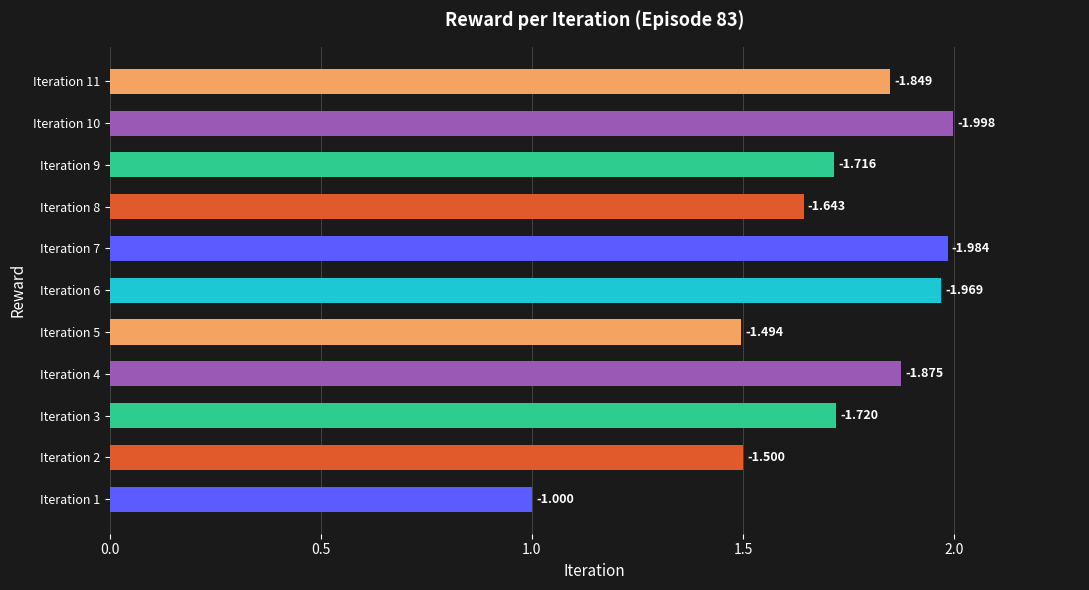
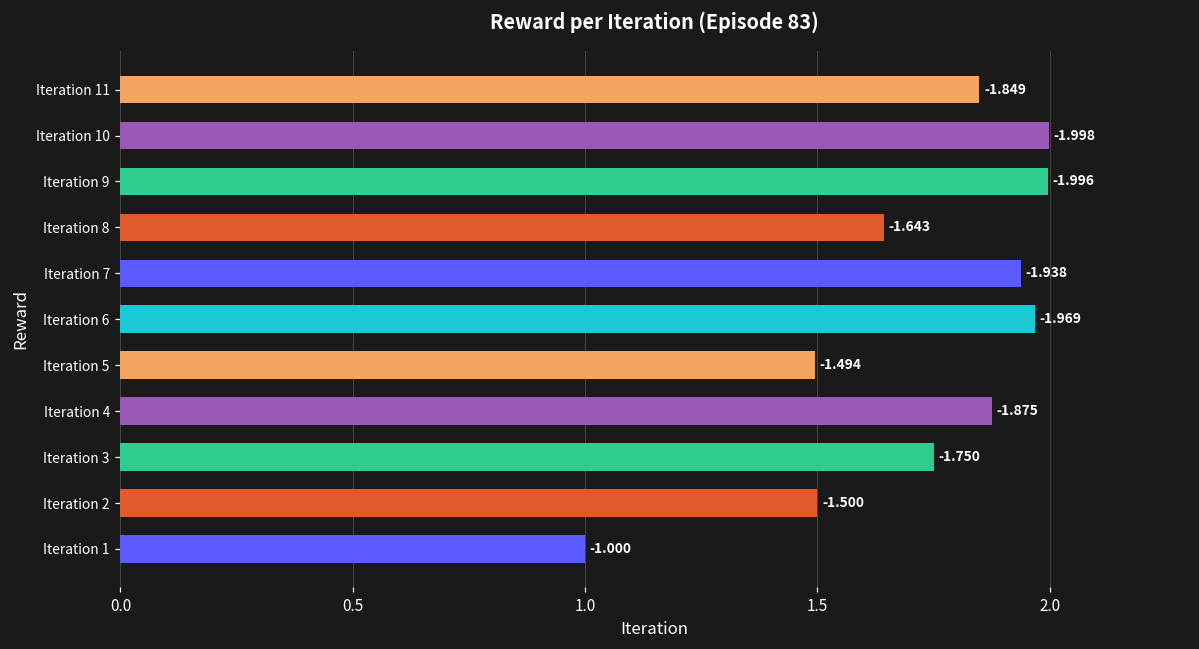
  {
-   "Iteration 9": -1.716,
-   "Iteration 7": -1.984,
-   "Iteration 3": -1.720
+   "Iteration 9": -1.996,
+   "Iteration 7": -1.938,
+   "Iteration 3": -1.750
  }
